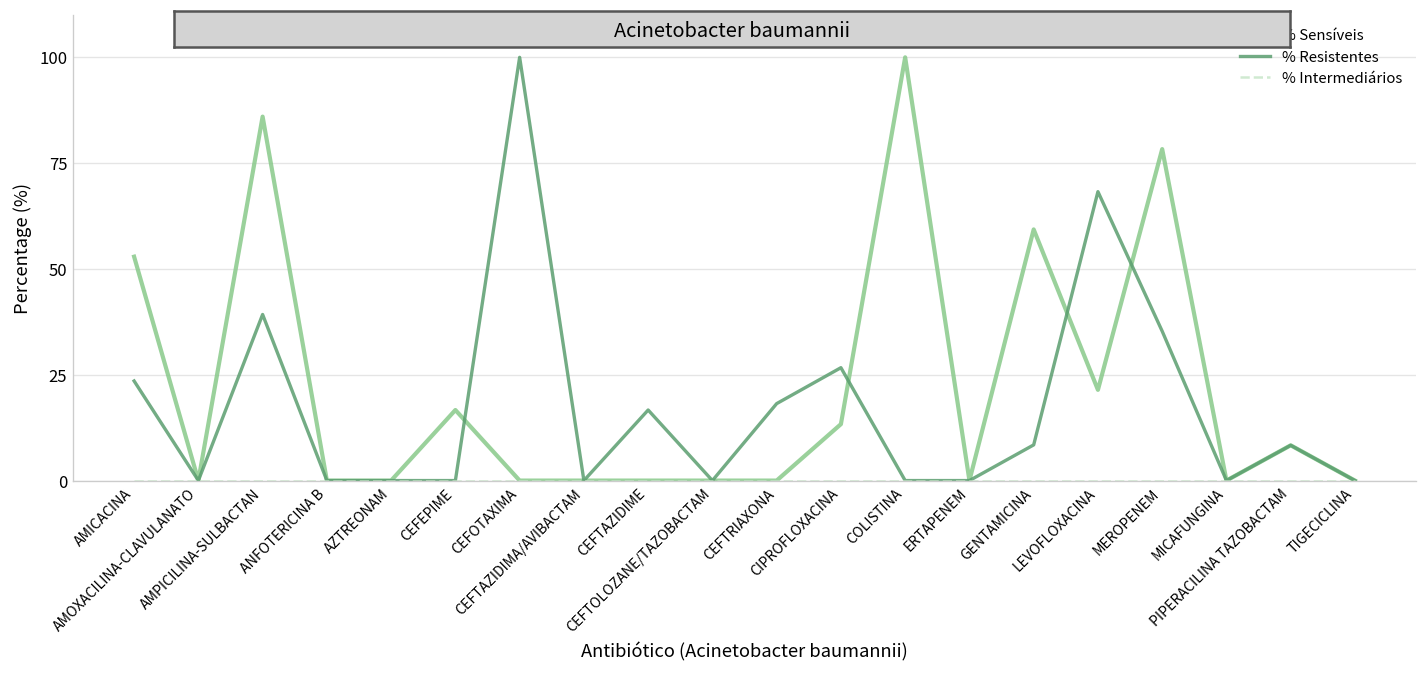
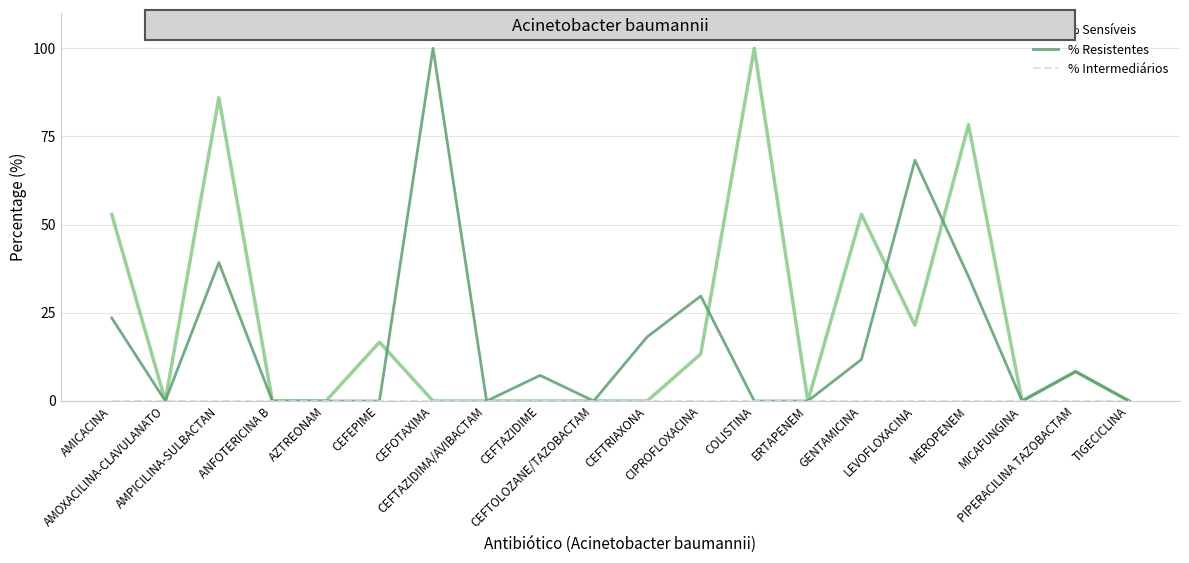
  {
    "% Sensíveis": {
      "AMICACINA": 53,
      "AMPICILINA-SULBACTAN": 86,
      "CEFEPIME": 17,
      "CIPROFLOXACINA": 13,
      "COLISTINA": 100,
-     "GENTAMICINA": 59,
+     "GENTAMICINA": 53,
      "LEVOFLOXACINA": 21,
      "MEROPENEM": 78
    },
    "% Resistentes": {
      "AMICACINA": 24,
      "AMPICILINA-SULBACTAN": 39,
      "CEFOTAXIMA": 100,
-     "CEFTAZIDIME": 17,
+     "CEFTAZIDIME": 7,
      "CEFTRIAXONA": 18,
-     "CIPROFLOXACINA": 27,
-     "GENTAMICINA": 8,
+     "CIPROFLOXACINA": 30,
+     "GENTAMICINA": 12,
      "LEVOFLOXACINA": 68,
      "MEROPENEM": 35
    },
    "% Intermediários": {
      "AMICACINA": 0,
      "AMPICILINA-SULBACTAN": 0,
      "CIPROFLOXACINA": 0,
      "GENTAMICINA": 0,
      "LEVOFLOXACINA": 0,
      "MEROPENEM": 0,
      "PIPERACILINA TAZOBACTAM": 0
    }
  }
